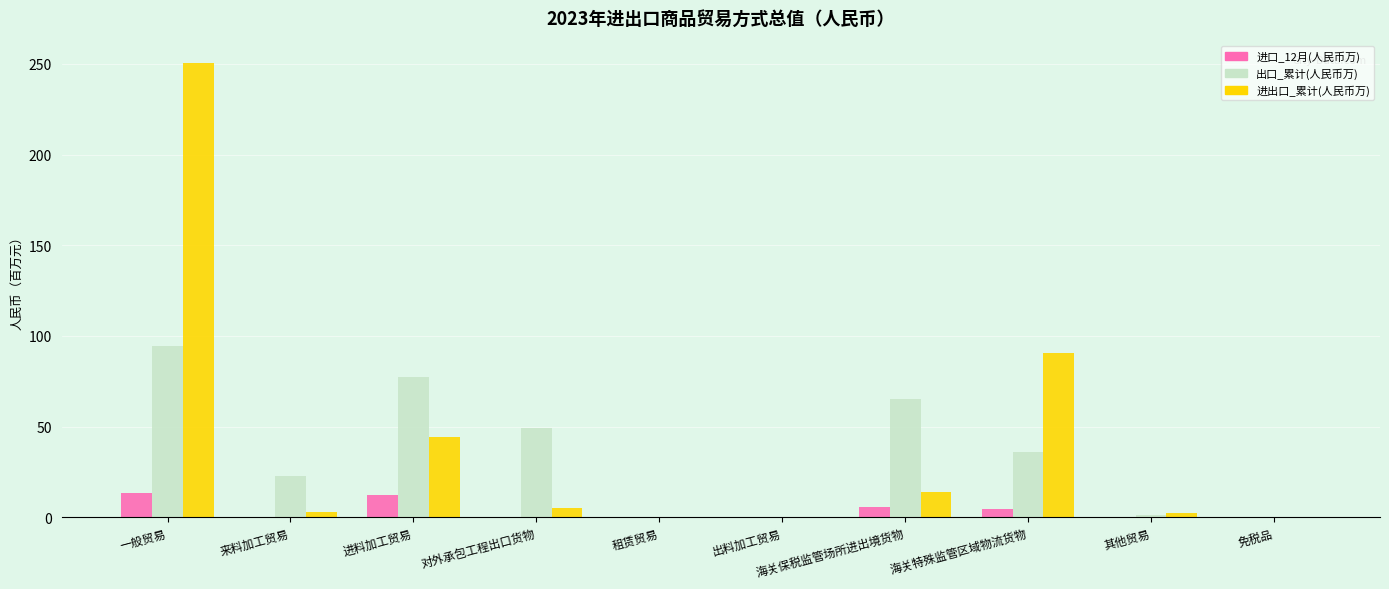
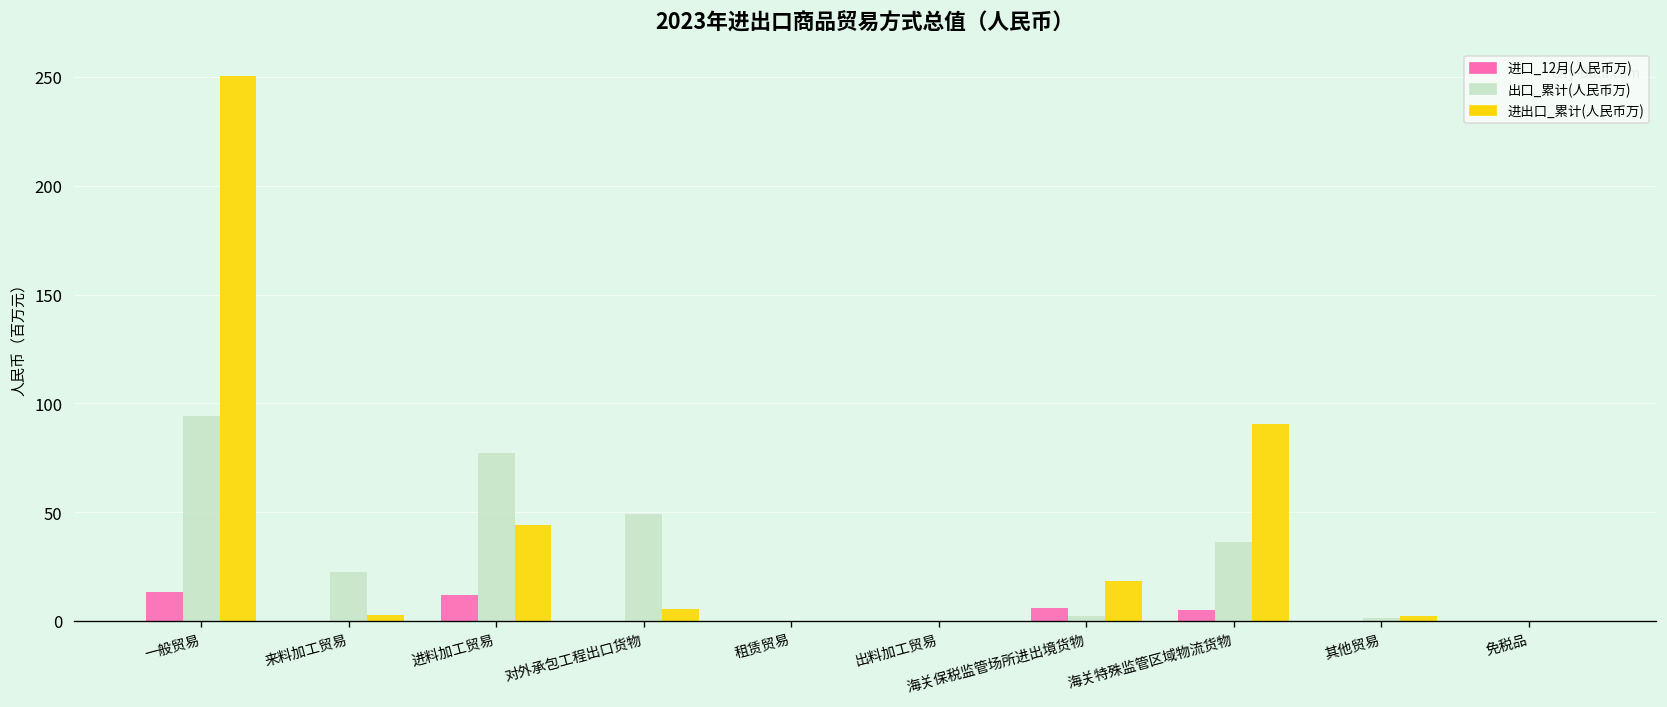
  {
    "进口_12月(人民币万)": {
      "一般贸易": 13,
      "进料加工贸易": 12,
      "对外承包工程出口货物": 0,
      "海关保税监管场所进出境货物": 6,
      "海关特殊监管区域物流货物": 5
    },
    "出口_累计(人民币万)": {
      "一般贸易": 94,
      "来料加工贸易": 23,
      "进料加工贸易": 77,
      "对外承包工程出口货物": 49,
-     "海关保税监管场所进出境货物": 65,
+     "海关保税监管场所进出境货物": 2,
      "海关特殊监管区域物流货物": 36,
      "免税品": 0
    },
    "进出口_累计(人民币万)": {
      "一般贸易": 250,
      "来料加工贸易": 3,
      "进料加工贸易": 44,
      "对外承包工程出口货物": 5,
-     "海关保税监管场所进出境货物": 14,
+     "海关保税监管场所进出境货物": 19,
      "海关特殊监管区域物流货物": 91,
      "其他贸易": 2
    }
  }
